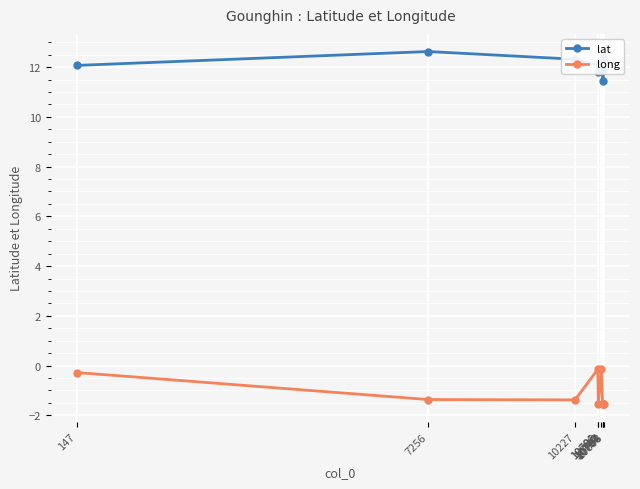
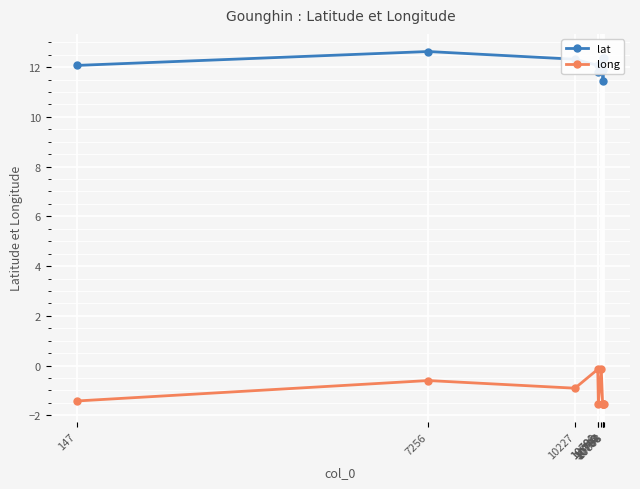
  {
    "lat": {
      "147": 12.1,
      "7256": 12.6,
      "10794": 11.4
    },
    "long": {
-     "147": -0.3,
-     "7256": -1.4,
-     "10227": -1.4,
+     "147": -1.4,
+     "7256": -0.6,
+     "10227": -0.9,
      "10688": -0.2,
      "10701": -1.5,
      "10760": -0.2,
      "10787": -1.6,
      "10788": -1.5,
      "10794": -1.5,
      "10808": -1.5
    }
  }
